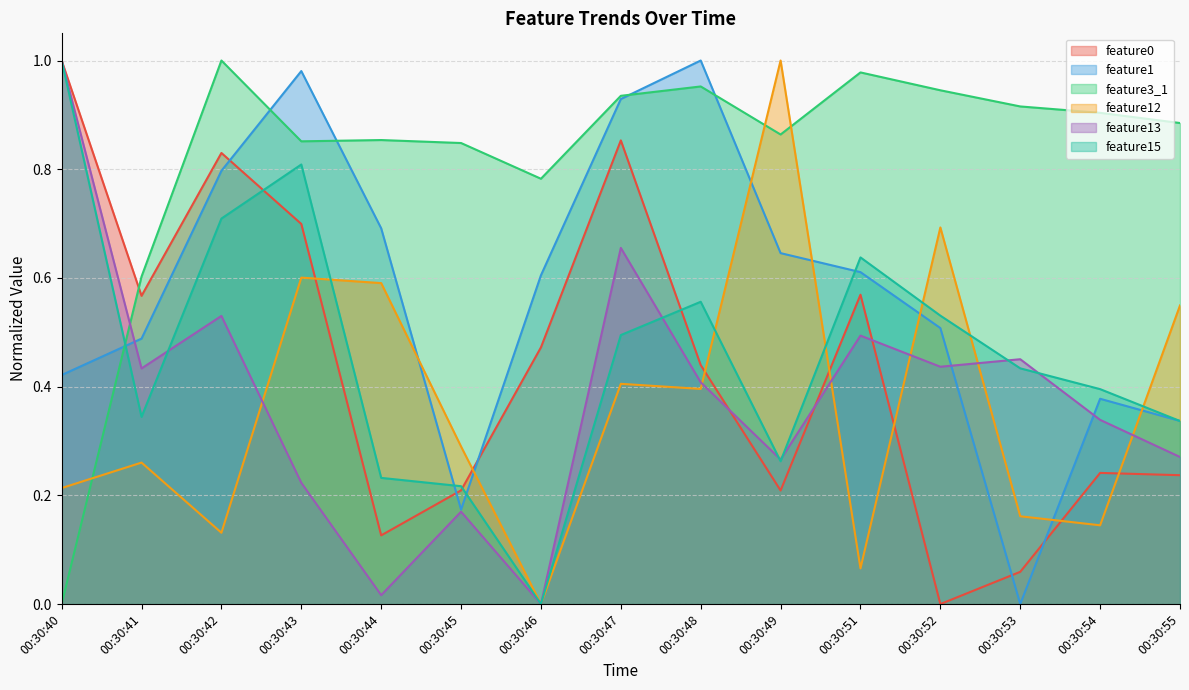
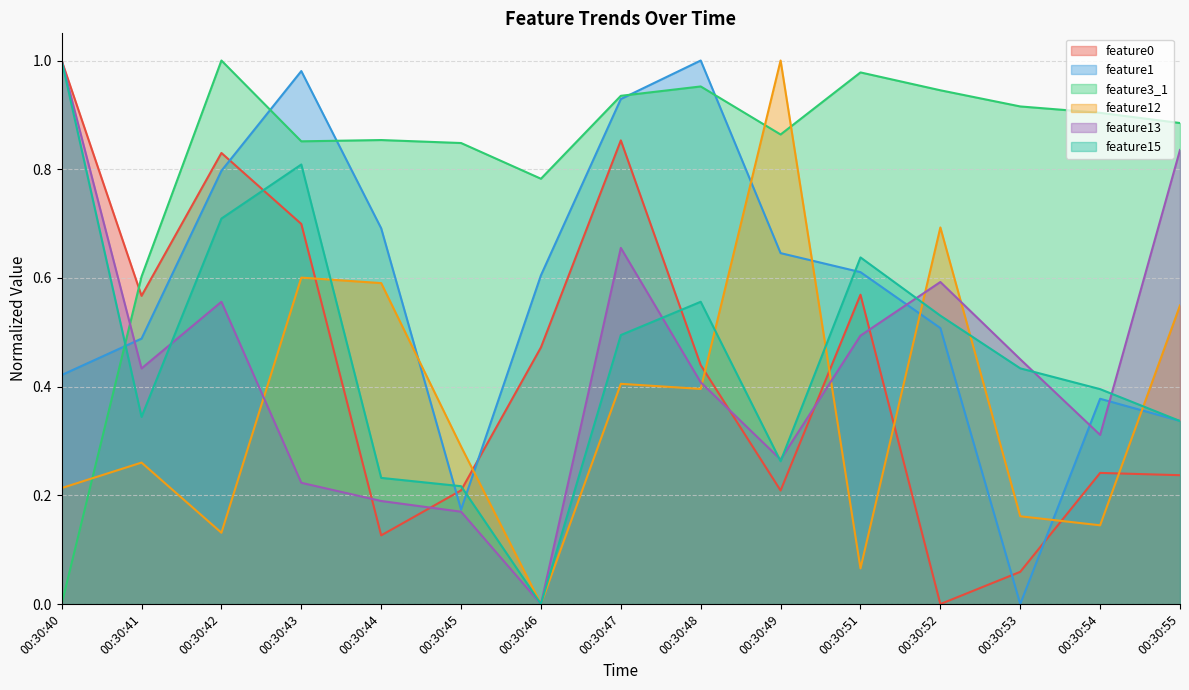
  {
    "feature13": {
      "00:30:41": 0.43,
-     "00:30:42": 0.53,
+     "00:30:42": 0.56,
      "00:30:43": 0.22,
-     "00:30:44": 0.02,
+     "00:30:44": 0.19,
      "00:30:47": 0.66,
      "00:30:48": 0.41,
      "00:30:51": 0.49,
-     "00:30:52": 0.44,
+     "00:30:52": 0.59,
      "00:30:53": 0.45,
-     "00:30:54": 0.34,
-     "00:30:55": 0.27
+     "00:30:54": 0.31,
+     "00:30:55": 0.84
    }
  }
